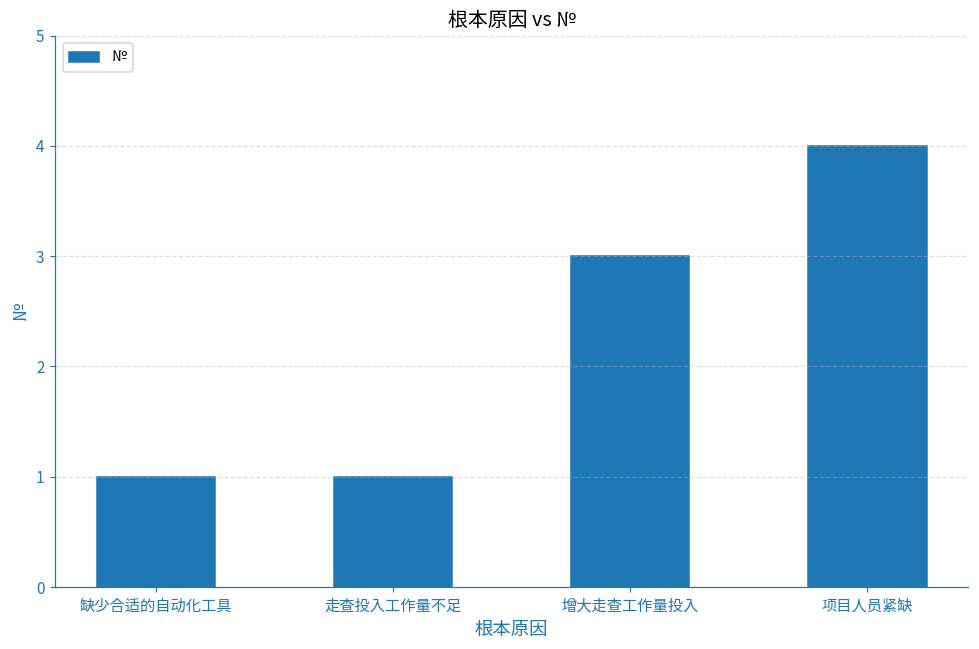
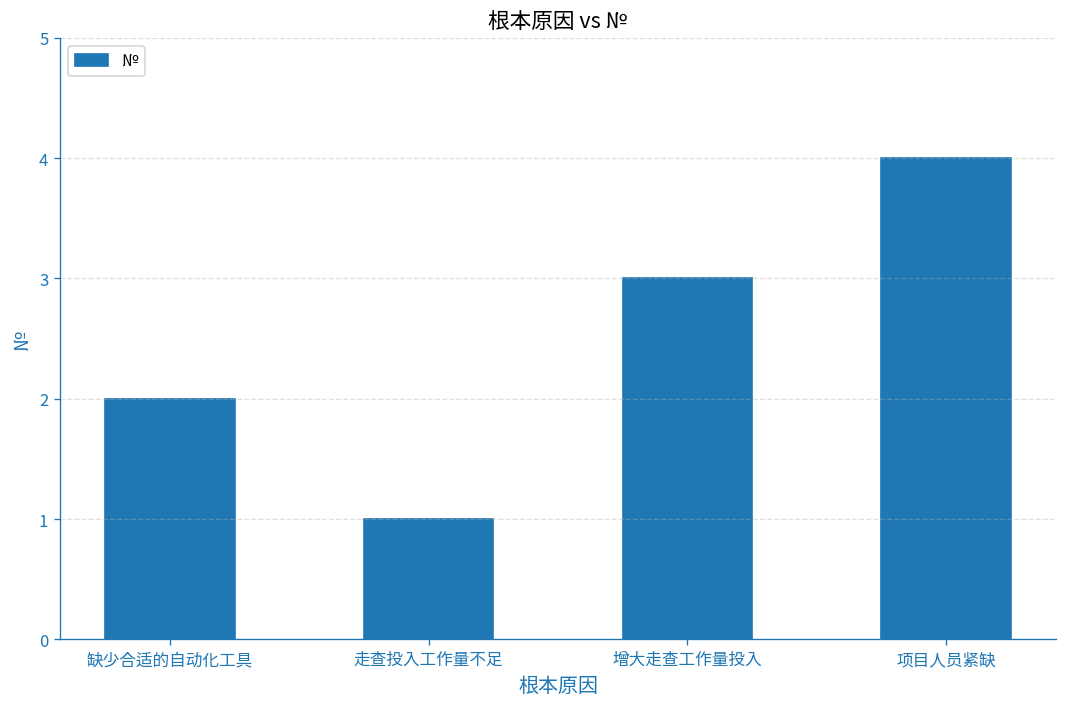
  {
-   "缺少合适的自动化工具": 1,
+   "缺少合适的自动化工具": 2,
    "走查投入工作量不足": 1,
    "增大走查工作量投入": 3,
    "项目人员紧缺": 4
  }
